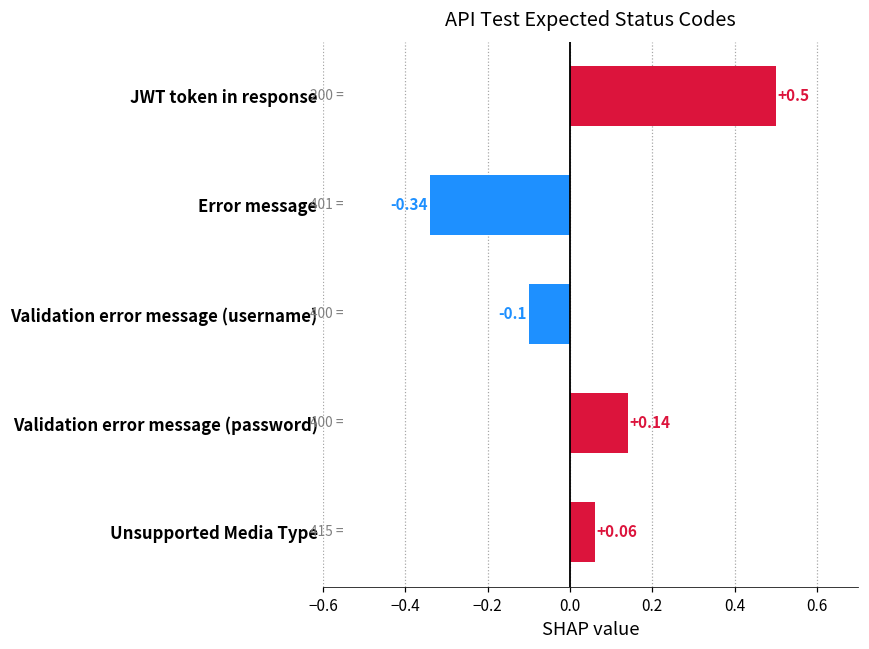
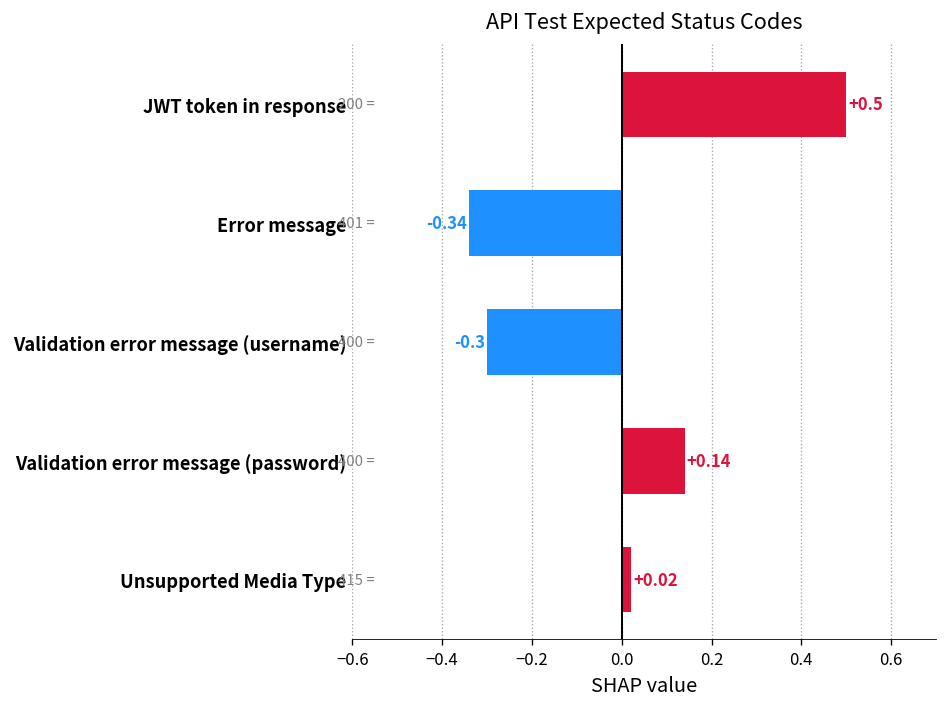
  {
    "JWT token in response": "+0.5",
    "Error message": "-0.34",
-   "Validation error message (username)": "-0.1",
+   "Validation error message (username)": "-0.3",
    "Validation error message (password)": "+0.14",
-   "Unsupported Media Type": "+0.06"
+   "Unsupported Media Type": "+0.02"
  }
